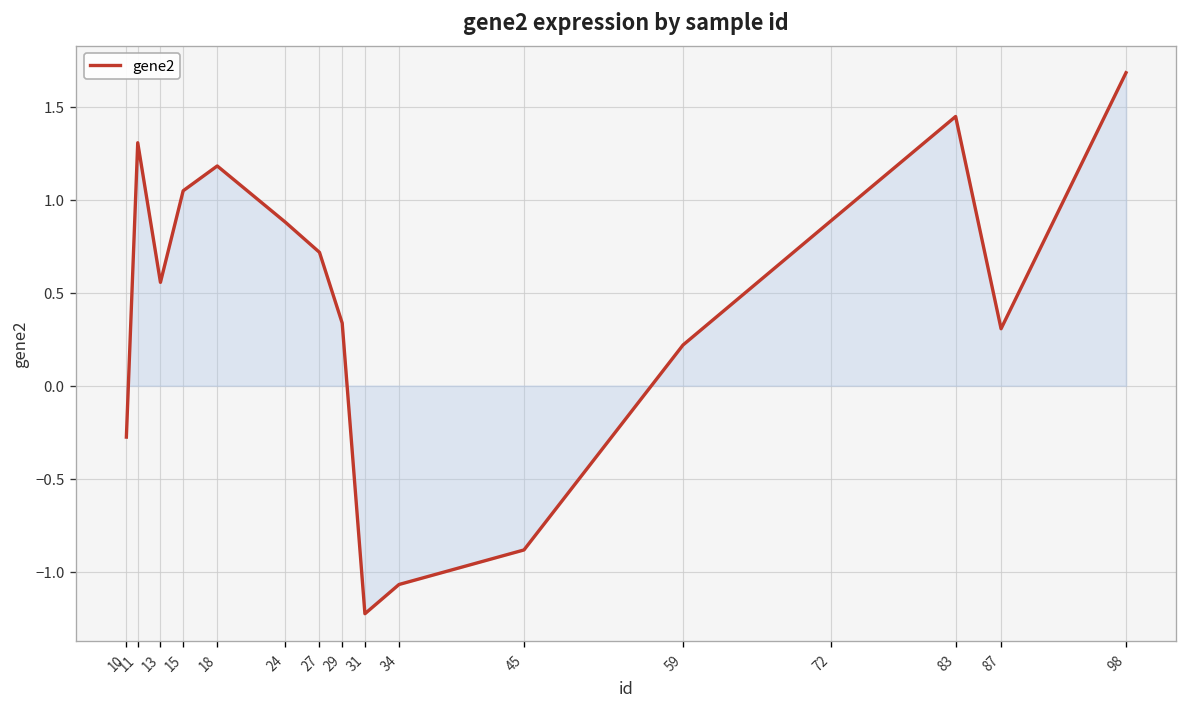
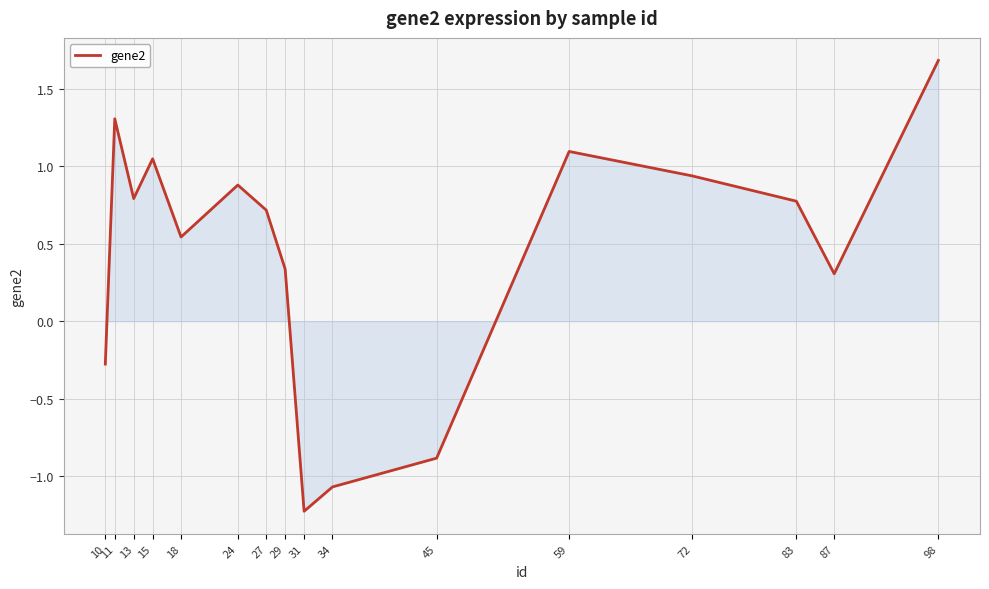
  {
    "gene2": {
      "10": -0.28,
-     "13": 0.56,
-     "18": 1.18,
+     "13": 0.79,
+     "18": 0.54,
      "31": -1.23,
      "34": -1.07,
      "45": -0.88,
-     "59": 0.22,
-     "72": 0.89,
-     "83": 1.45
+     "59": 1.10,
+     "72": 0.94,
+     "83": 0.78
    }
  }
